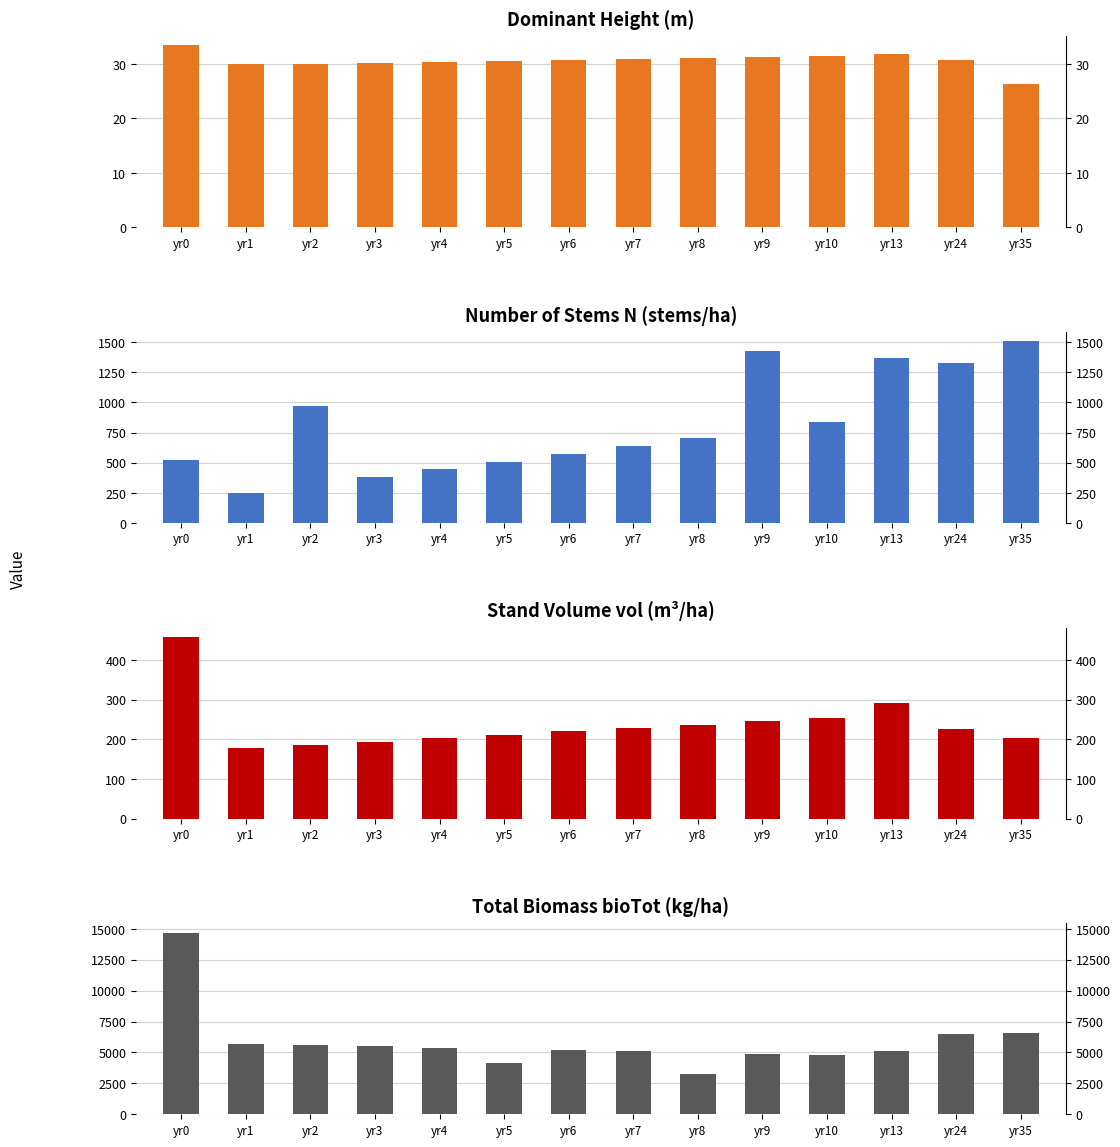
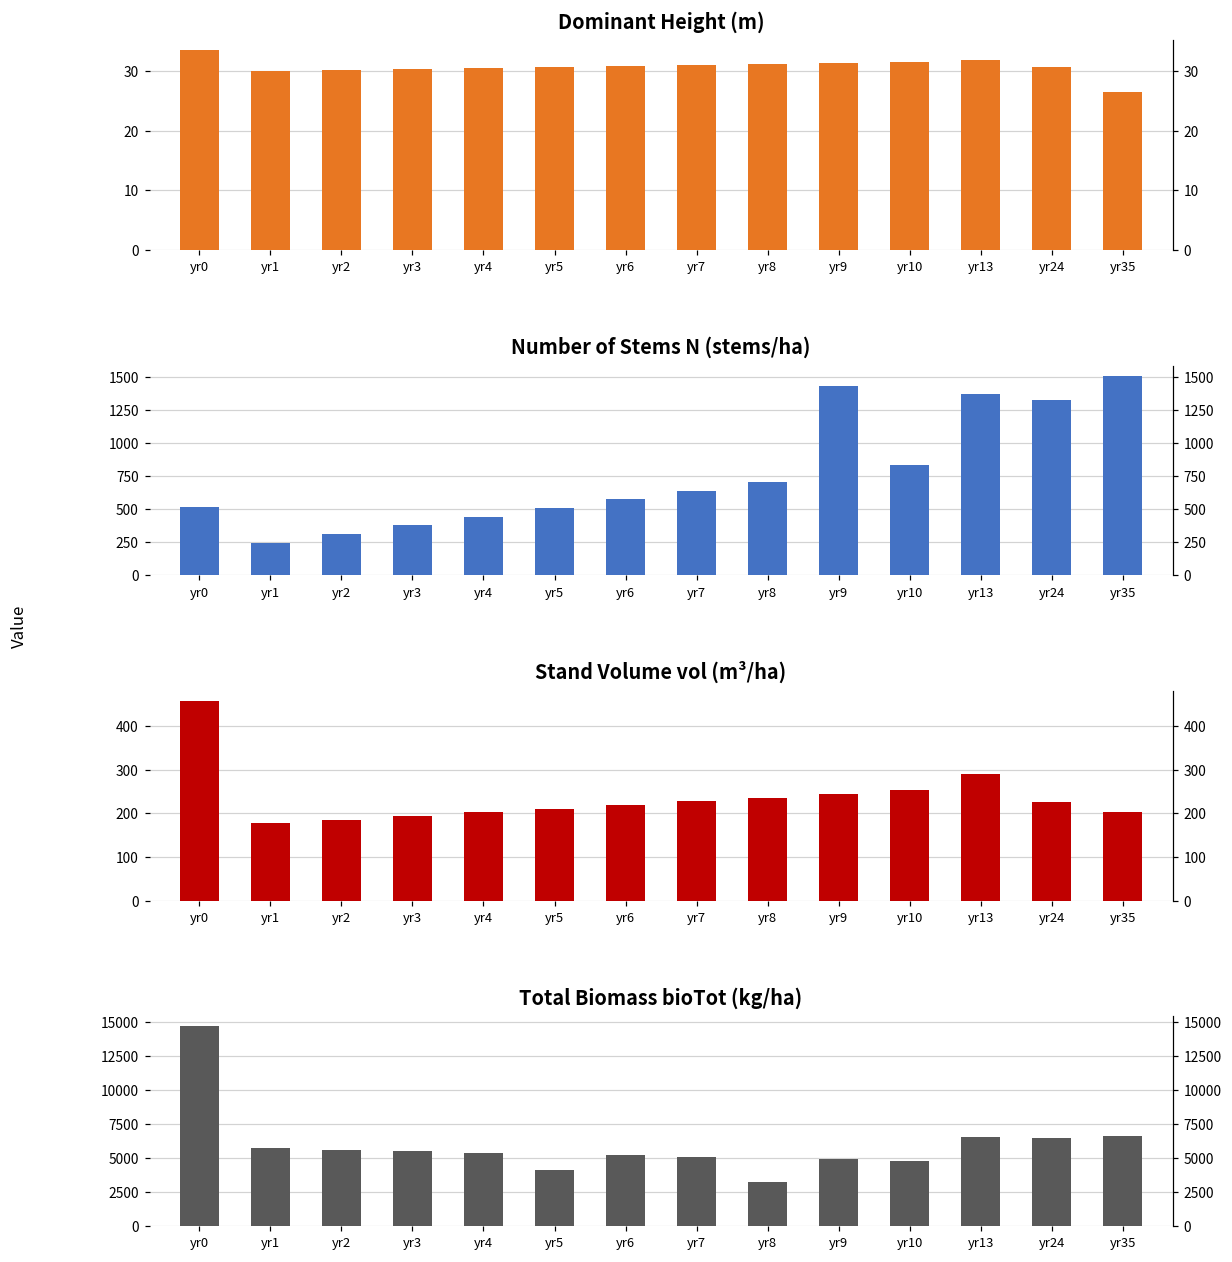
  {
    "Dominant Height (m)": {
      "yr0": 33,
      "yr1": 30,
      "yr2": 30,
      "yr3": 30,
      "yr4": 30,
      "yr5": 31,
      "yr6": 31,
      "yr7": 31,
      "yr8": 31,
      "yr9": 31,
      "yr10": 31,
      "yr13": 32,
      "yr24": 31,
      "yr35": 26
    },
    "Number of Stems N (stems/ha)": {
      "yr0": 520,
      "yr1": 250,
-     "yr2": 970,
+     "yr2": 310,
      "yr3": 380,
      "yr4": 440,
      "yr5": 510,
      "yr6": 570,
      "yr7": 640,
      "yr8": 700,
      "yr9": 1430,
      "yr10": 840,
      "yr13": 1370,
      "yr24": 1330,
      "yr35": 1510
    },
    "Stand Volume vol (m³/ha)": {
      "yr0": 460,
      "yr1": 180,
      "yr2": 190,
      "yr3": 190,
      "yr4": 200,
      "yr5": 210,
      "yr6": 220,
      "yr7": 230,
      "yr8": 240,
      "yr9": 240,
      "yr10": 250,
      "yr13": 290,
      "yr24": 230,
      "yr35": 200
    },
    "Total Biomass bioTot (kg/ha)": {
      "yr0": 14700,
      "yr1": 5700,
      "yr2": 5600,
      "yr3": 5500,
      "yr4": 5400,
      "yr5": 4100,
      "yr6": 5200,
      "yr7": 5100,
      "yr8": 3300,
      "yr9": 4900,
      "yr10": 4800,
-     "yr13": 5100,
+     "yr13": 6500,
      "yr24": 6500,
      "yr35": 6600
    }
  }
